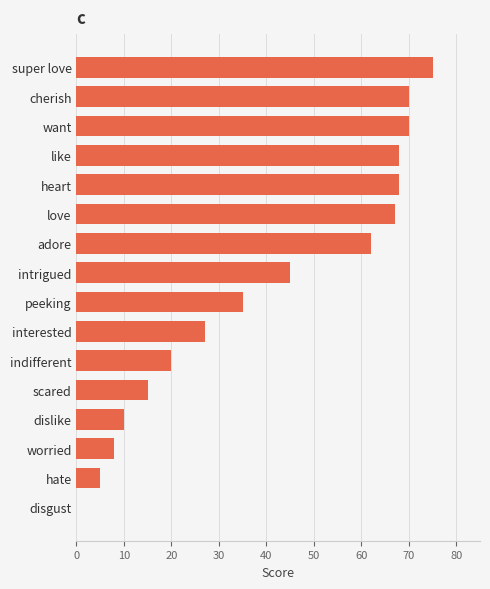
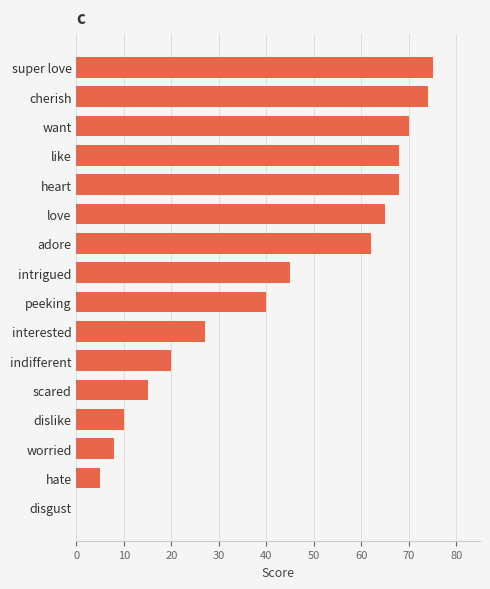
  {
    "super love": 75,
-   "cherish": 70,
+   "cherish": 74,
    "want": 70,
    "like": 68,
    "heart": 68,
-   "love": 67,
+   "love": 65,
    "adore": 62,
    "intrigued": 45,
-   "peeking": 35,
+   "peeking": 40,
    "interested": 27,
    "indifferent": 20,
    "scared": 15,
    "dislike": 10,
    "worried": 8,
    "hate": 5,
    "disgust": 0
  }
